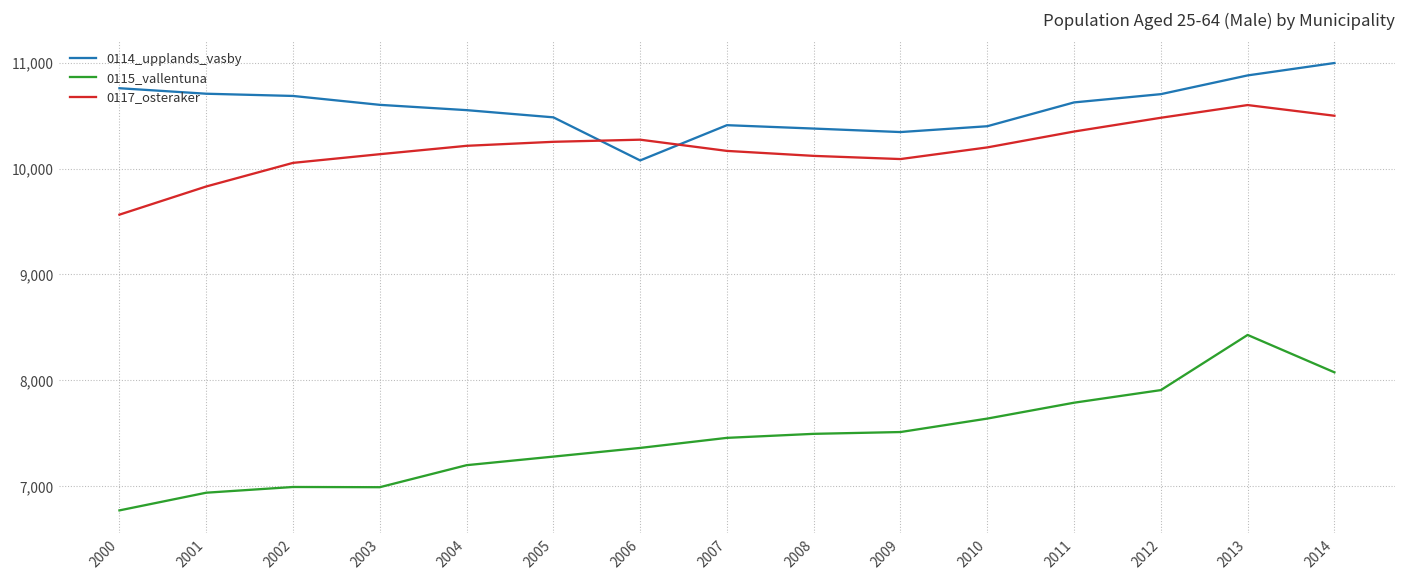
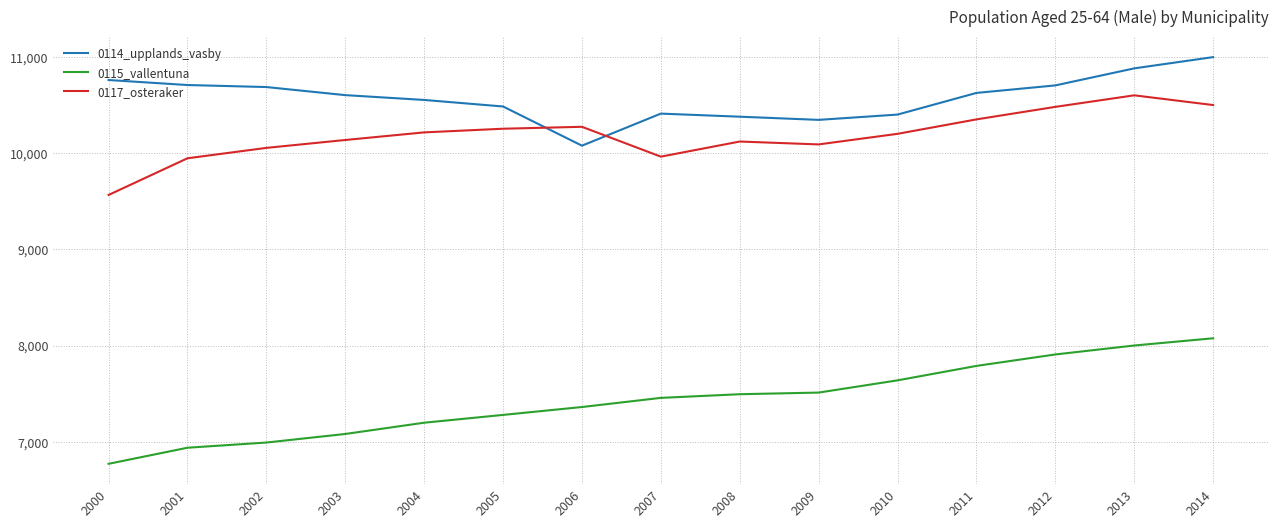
  {
    "0114_upplands_vasby": {
      "2000": "10,800",
      "2001": "10,700",
      "2002": "10,700",
      "2003": "10,600",
      "2004": "10,600",
      "2005": "10,500",
      "2006": "10,100",
      "2007": "10,400",
      "2008": "10,400",
      "2009": "10,300",
      "2010": "10,400",
      "2011": "10,600",
      "2012": "10,700",
      "2013": "10,900",
      "2014": "11,000"
    },
    "0115_vallentuna": {
      "2000": "6,800",
      "2001": "6,900",
      "2002": "7,000",
-     "2003": "7,000",
+     "2003": "7,100",
      "2004": "7,200",
      "2005": "7,300",
      "2006": "7,400",
      "2007": "7,500",
      "2008": "7,500",
      "2009": "7,500",
      "2010": "7,600",
      "2011": "7,800",
      "2012": "7,900",
-     "2013": "8,400",
+     "2013": "8,000",
      "2014": "8,100"
    },
    "0117_osteraker": {
      "2000": "9,600",
-     "2001": "9,800",
+     "2001": "9,900",
      "2002": "10,100",
      "2003": "10,100",
      "2004": "10,200",
      "2005": "10,300",
      "2006": "10,300",
-     "2007": "10,200",
+     "2007": "10,000",
      "2008": "10,100",
      "2009": "10,100",
      "2010": "10,200",
      "2011": "10,400",
      "2012": "10,500",
      "2013": "10,600",
      "2014": "10,500"
    }
  }
